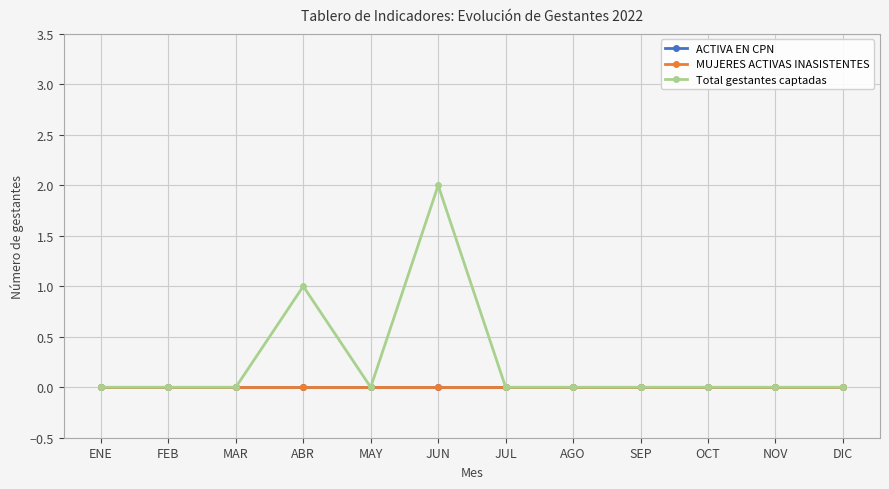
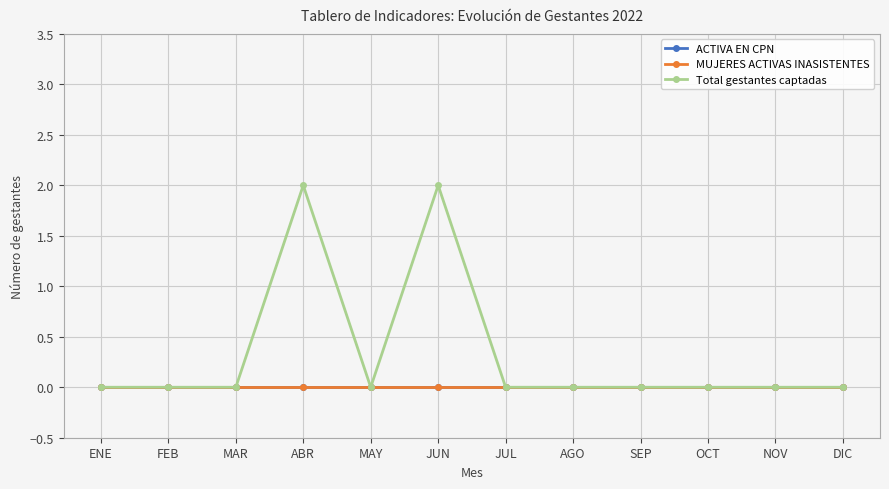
  {
    "MUJERES ACTIVAS INASISTENTES": {
      "ABR": 0,
      "JUN": 0
    },
    "Total gestantes captadas": {
-     "ABR": 1,
+     "ABR": 2,
      "JUN": 2
    }
  }
